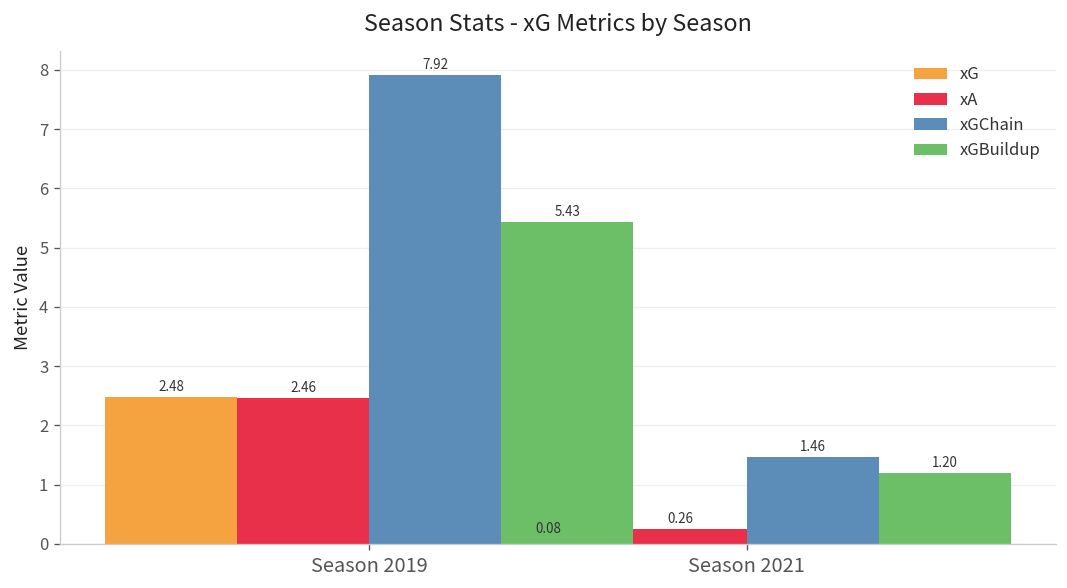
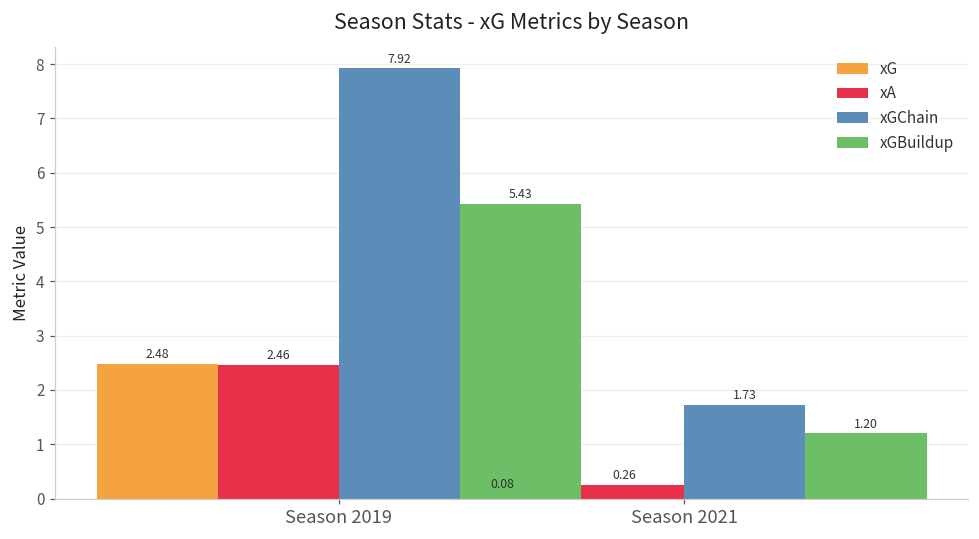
  {
    "xA": {
      "Season 2019": 2.46,
      "Season 2021": 0.26
    },
    "xGChain": {
      "Season 2019": 7.92,
-     "Season 2021": 1.46
+     "Season 2021": 1.73
    }
  }
